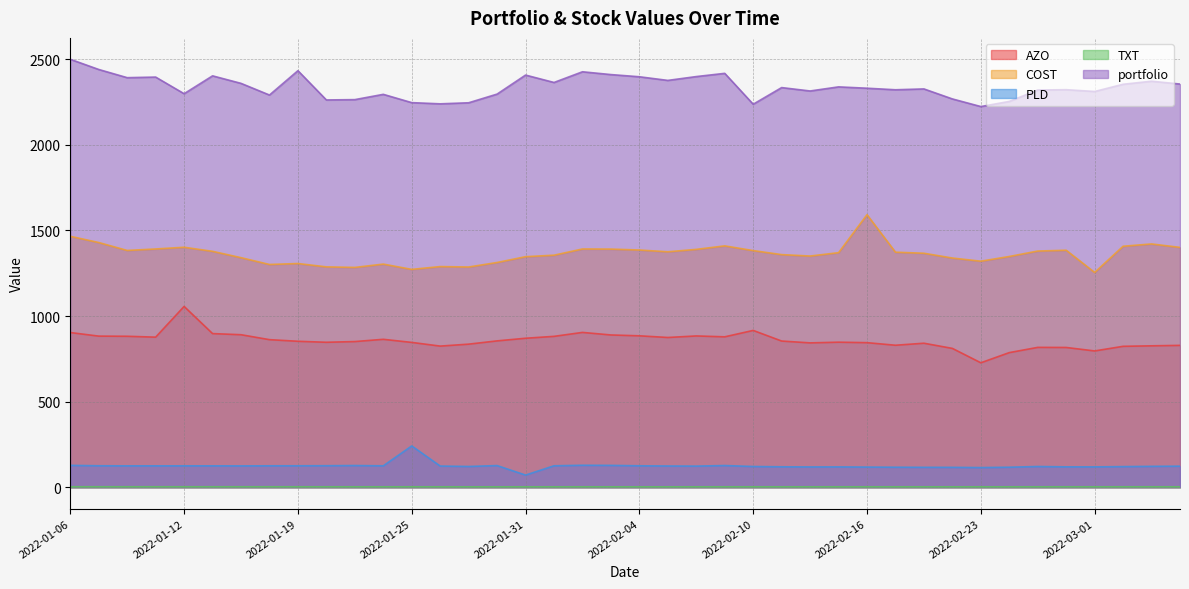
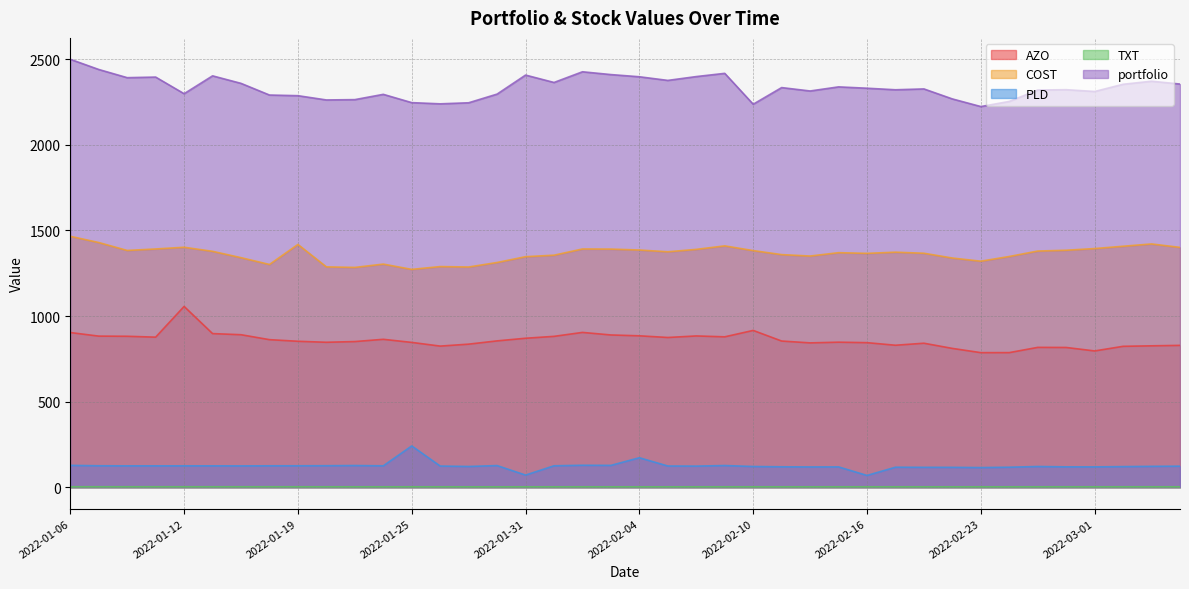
  {
    "AZO": {
      "2022-01-06": 900,
      "2022-01-12": 1060,
      "2022-01-19": 850,
      "2022-01-25": 850,
      "2022-01-31": 870,
      "2022-02-04": 880,
      "2022-02-10": 920,
      "2022-02-16": 840,
-     "2022-02-23": 730,
+     "2022-02-23": 790,
      "2022-03-01": 800
    },
    "COST": {
      "2022-01-06": 1470,
      "2022-01-12": 1400,
-     "2022-01-19": 1310,
+     "2022-01-19": 1420,
      "2022-01-25": 1270,
      "2022-01-31": 1350,
      "2022-02-04": 1390,
      "2022-02-10": 1380,
-     "2022-02-16": 1590,
+     "2022-02-16": 1370,
      "2022-02-23": 1320,
-     "2022-03-01": 1250
+     "2022-03-01": 1390
    },
    "PLD": {
      "2022-01-06": 130,
      "2022-01-12": 130,
      "2022-01-19": 130,
      "2022-01-25": 240,
      "2022-01-31": 70,
-     "2022-02-04": 130,
+     "2022-02-04": 170,
      "2022-02-10": 120,
-     "2022-02-16": 120,
+     "2022-02-16": 70,
      "2022-02-23": 110,
      "2022-03-01": 120
    },
    "TXT": {
      "2022-01-06": 0,
      "2022-01-12": 0,
      "2022-01-19": 0,
      "2022-01-25": 0,
      "2022-01-31": 0,
      "2022-02-04": 0,
      "2022-02-10": 0,
      "2022-02-16": 0,
      "2022-02-23": 0,
      "2022-03-01": 0
    },
    "portfolio": {
      "2022-01-06": 2500,
      "2022-01-12": 2300,
-     "2022-01-19": 2430,
+     "2022-01-19": 2290,
      "2022-01-25": 2250,
      "2022-01-31": 2410,
      "2022-02-04": 2400,
      "2022-02-10": 2240,
      "2022-02-16": 2330,
      "2022-02-23": 2220
    }
  }
